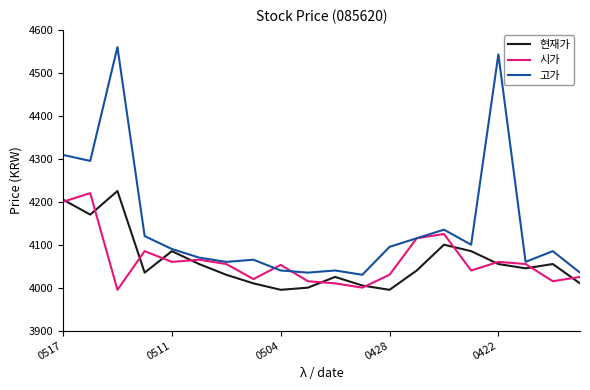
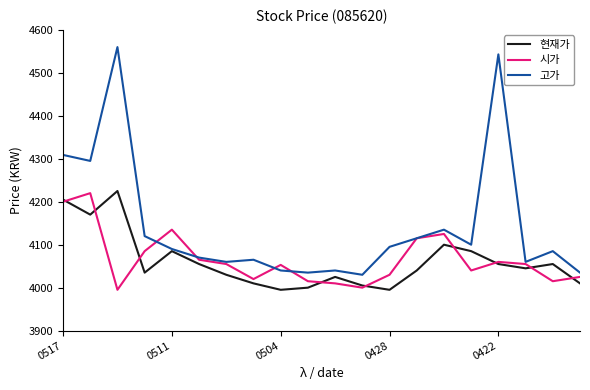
  {
    "현재가": {
      "0504": 4000,
      "0428": 4000
    },
    "시가": {
-     "0511": 4060,
+     "0511": 4140,
      "0504": 4050,
      "0428": 4030
    },
    "고가": {
      "0517": 4310,
      "0504": 4040,
      "0428": 4100,
      "0422": 4540
    }
  }
